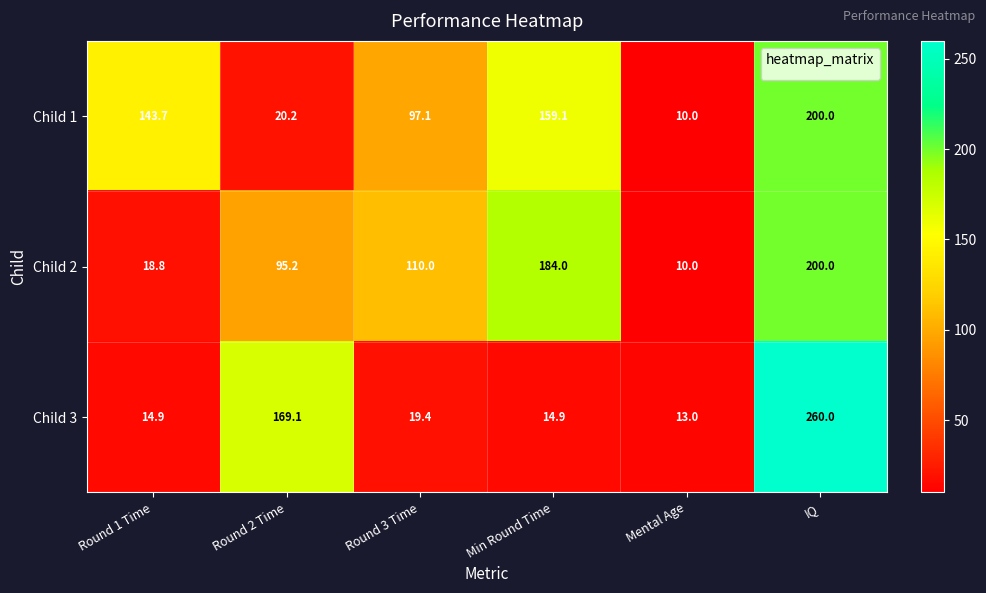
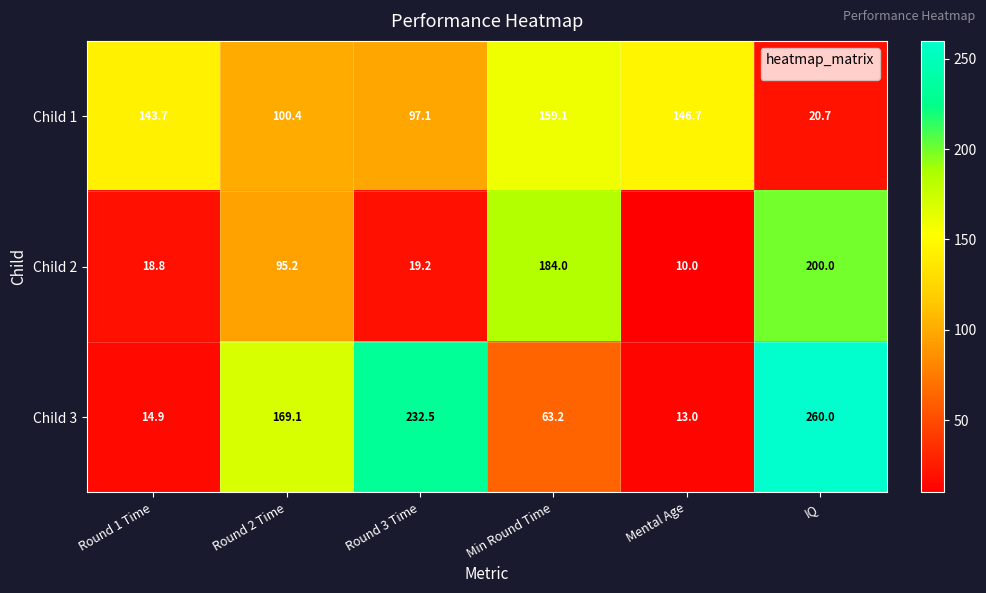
  {
    "Child 1": {
      "Round 1 Time": 143.7,
-     "Round 2 Time": 20.2,
+     "Round 2 Time": 100.4,
      "Round 3 Time": 97.1,
      "Min Round Time": 159.1,
-     "Mental Age": 10.0,
-     "IQ": 200.0
+     "Mental Age": 146.7,
+     "IQ": 20.7
    },
    "Child 2": {
      "Round 1 Time": 18.8,
      "Round 2 Time": 95.2,
-     "Round 3 Time": 110.0,
+     "Round 3 Time": 19.2,
      "Min Round Time": 184.0,
      "Mental Age": 10.0,
      "IQ": 200.0
    },
    "Child 3": {
      "Round 1 Time": 14.9,
      "Round 2 Time": 169.1,
-     "Round 3 Time": 19.4,
-     "Min Round Time": 14.9,
+     "Round 3 Time": 232.5,
+     "Min Round Time": 63.2,
      "Mental Age": 13.0,
      "IQ": 260.0
    }
  }
